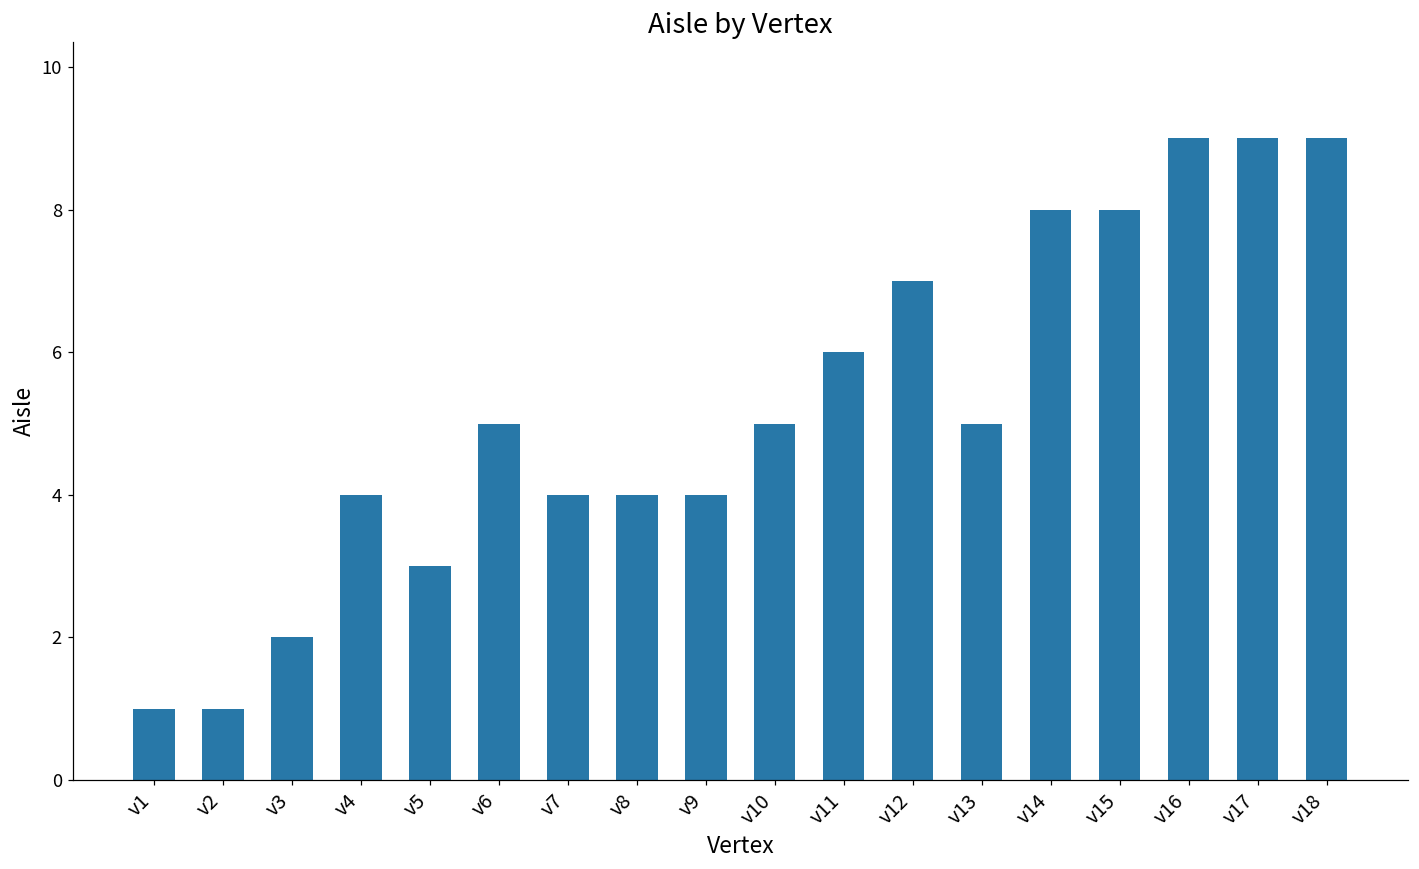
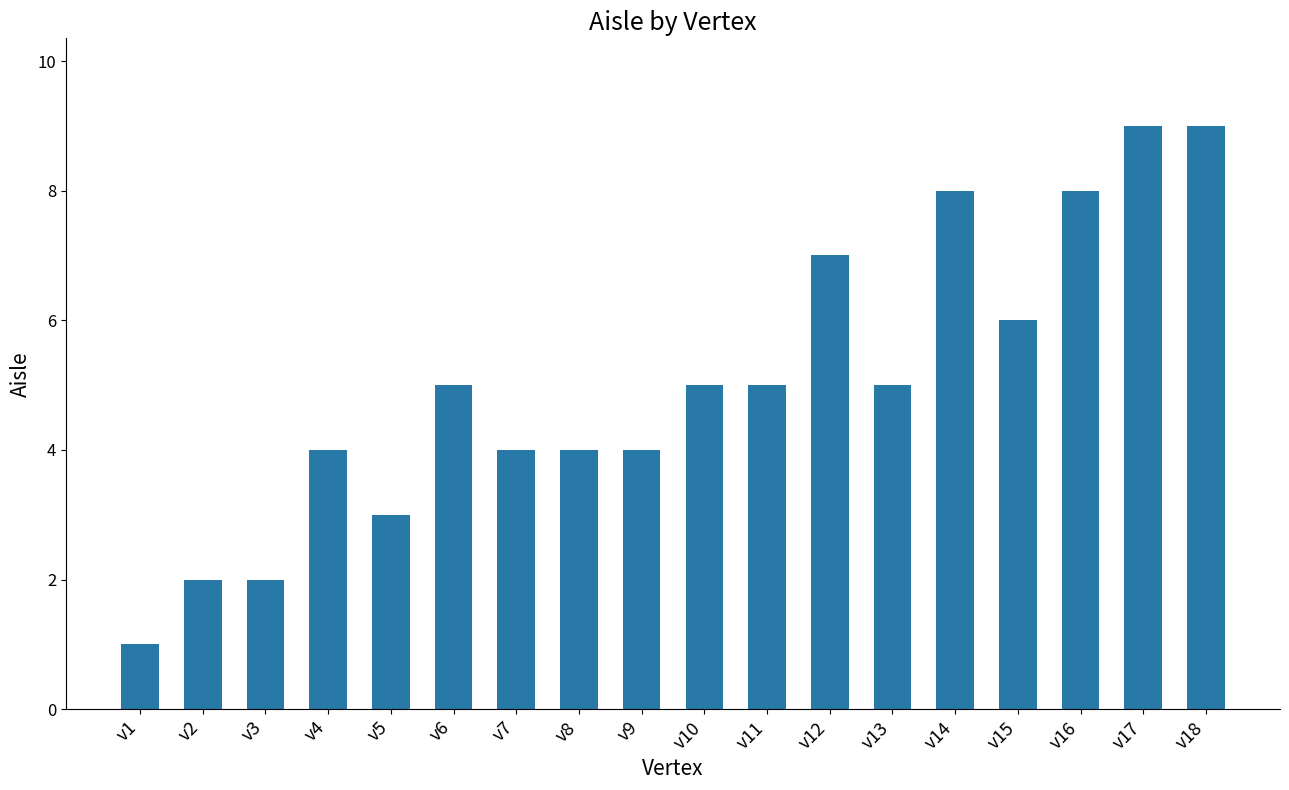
  {
    "v1": 1,
-   "v2": 1,
+   "v2": 2,
    "v3": 2,
    "v4": 4,
    "v5": 3,
    "v6": 5,
    "v7": 4,
    "v8": 4,
    "v9": 4,
    "v10": 5,
-   "v11": 6,
+   "v11": 5,
    "v12": 7,
    "v13": 5,
    "v14": 8,
-   "v15": 8,
-   "v16": 9,
+   "v15": 6,
+   "v16": 8,
    "v17": 9,
    "v18": 9
  }
